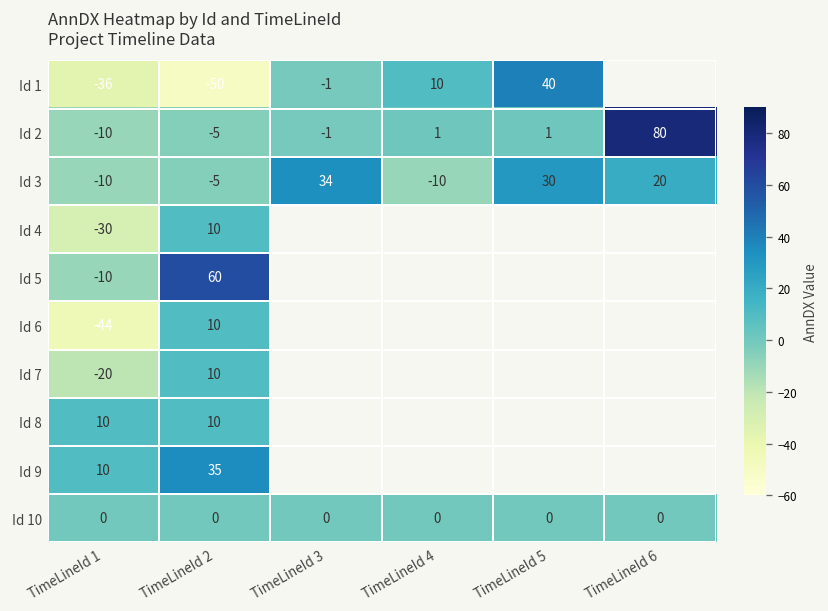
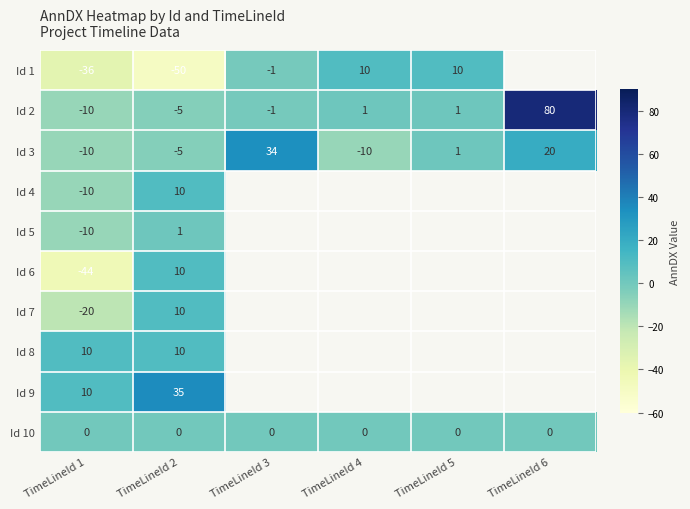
  {
    "Id 1": {
      "TimeLineId 1": -36,
      "TimeLineId 2": -50,
      "TimeLineId 3": -1,
      "TimeLineId 4": 10,
-     "TimeLineId 5": 40
+     "TimeLineId 5": 10
    },
    "Id 2": {
      "TimeLineId 1": -10,
      "TimeLineId 2": -5,
      "TimeLineId 3": -1,
      "TimeLineId 4": 1,
      "TimeLineId 5": 1,
      "TimeLineId 6": 80
    },
    "Id 3": {
      "TimeLineId 1": -10,
      "TimeLineId 2": -5,
      "TimeLineId 3": 34,
      "TimeLineId 4": -10,
-     "TimeLineId 5": 30,
+     "TimeLineId 5": 1,
      "TimeLineId 6": 20
    },
    "Id 4": {
-     "TimeLineId 1": -30,
+     "TimeLineId 1": -10,
      "TimeLineId 2": 10
    },
    "Id 5": {
      "TimeLineId 1": -10,
-     "TimeLineId 2": 60
+     "TimeLineId 2": 1
    },
    "Id 6": {
      "TimeLineId 1": -44,
      "TimeLineId 2": 10
    },
    "Id 7": {
      "TimeLineId 1": -20,
      "TimeLineId 2": 10
    },
    "Id 8": {
      "TimeLineId 1": 10,
      "TimeLineId 2": 10
    },
    "Id 9": {
      "TimeLineId 1": 10,
      "TimeLineId 2": 35
    },
    "Id 10": {
      "TimeLineId 1": 0,
      "TimeLineId 2": 0,
      "TimeLineId 3": 0,
      "TimeLineId 4": 0,
      "TimeLineId 5": 0,
      "TimeLineId 6": 0
    }
  }
